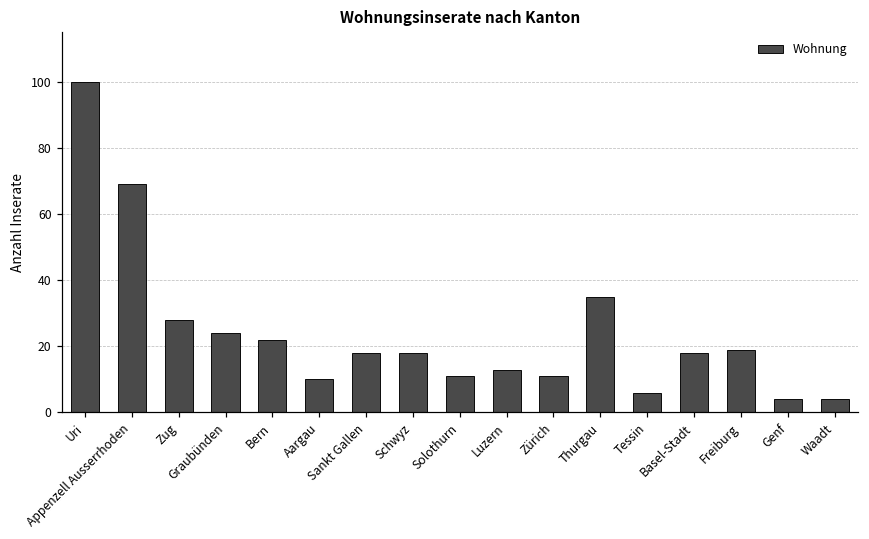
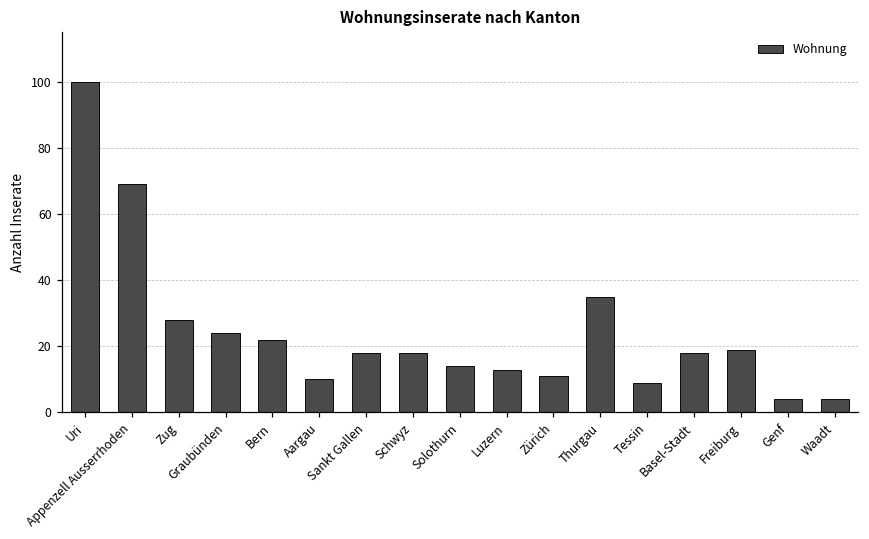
  {
    "Uri": 100,
    "Appenzell Ausserrhoden": 69,
    "Zug": 28,
    "Graubünden": 24,
    "Bern": 22,
    "Aargau": 10,
    "Sankt Gallen": 18,
    "Schwyz": 18,
-   "Solothurn": 11,
+   "Solothurn": 14,
    "Luzern": 13,
    "Zürich": 11,
    "Thurgau": 35,
-   "Tessin": 6,
+   "Tessin": 9,
    "Basel-Stadt": 18,
    "Freiburg": 19,
    "Genf": 4,
    "Waadt": 4
  }
